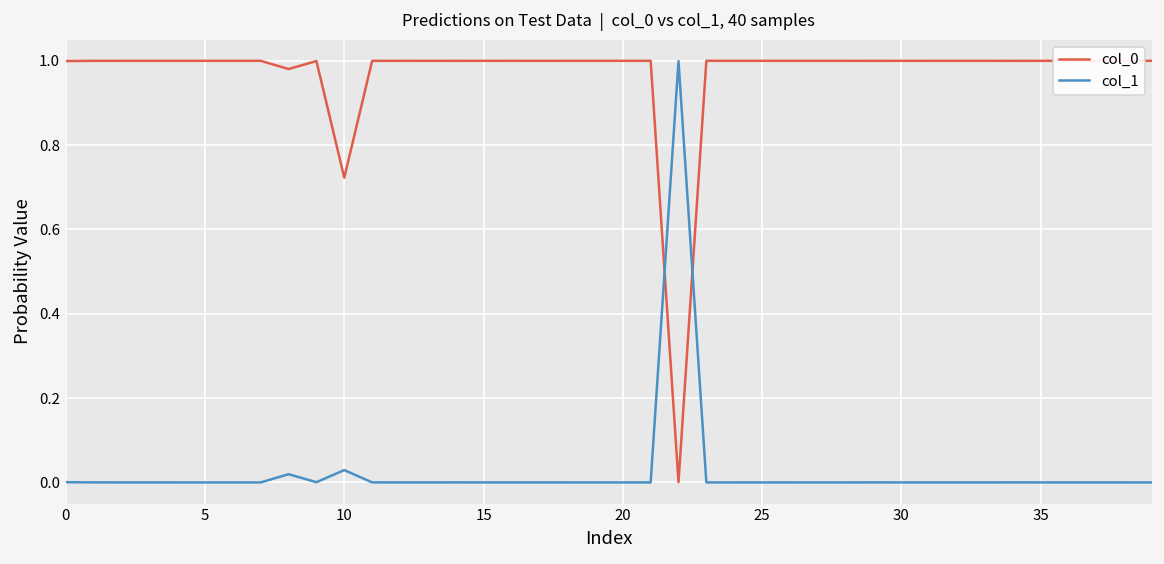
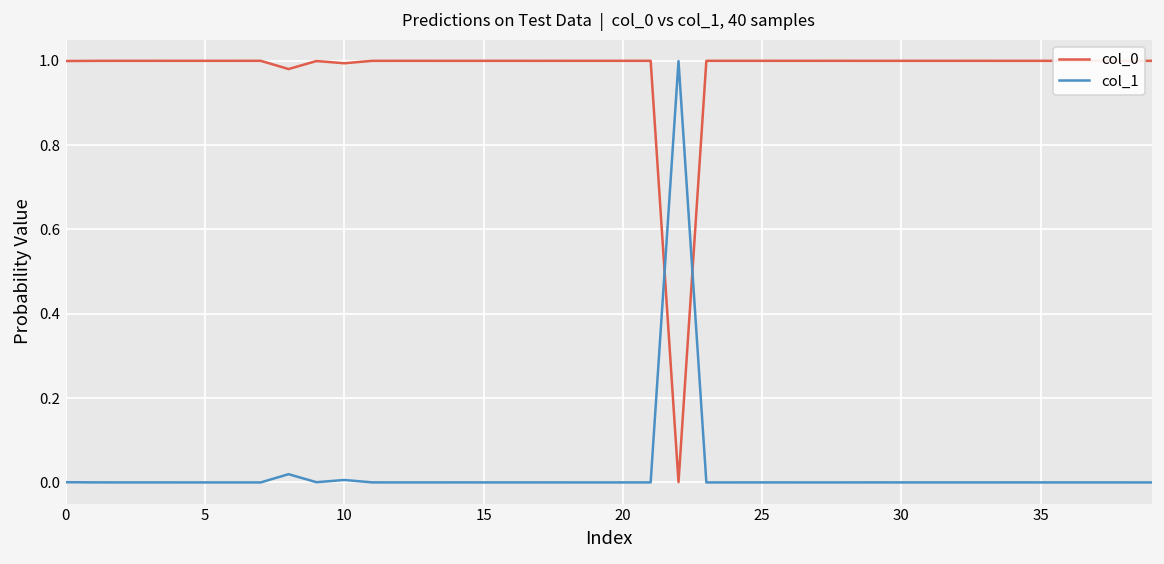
  {
    "col_0": {
      "0": 1.00,
      "5": 1.00,
-     "10": 0.72,
+     "10": 0.99,
      "15": 1.00,
      "20": 1.00,
      "25": 1.00,
      "30": 1.00,
      "35": 1.00
    },
    "col_1": {
      "0": 0.00,
      "5": 0.00,
-     "10": 0.03,
+     "10": 0.01,
      "15": 0.00,
      "20": 0.00,
      "25": 0.00,
      "30": 0.00,
      "35": 0.00
    }
  }
